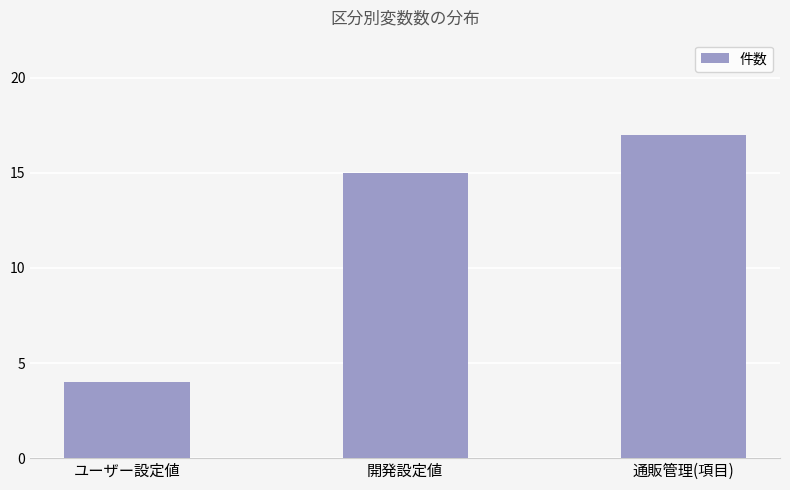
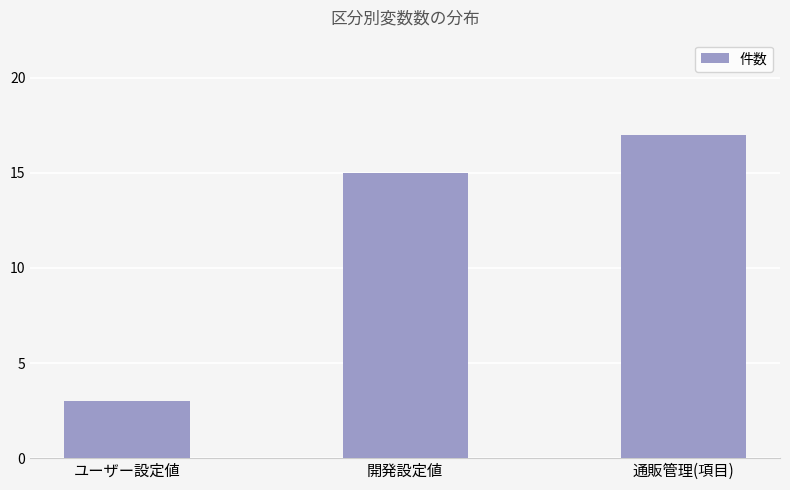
  {
-   "ユーザー設定値": 4,
+   "ユーザー設定値": 3,
    "開発設定値": 15,
    "通販管理(項目)": 17
  }
